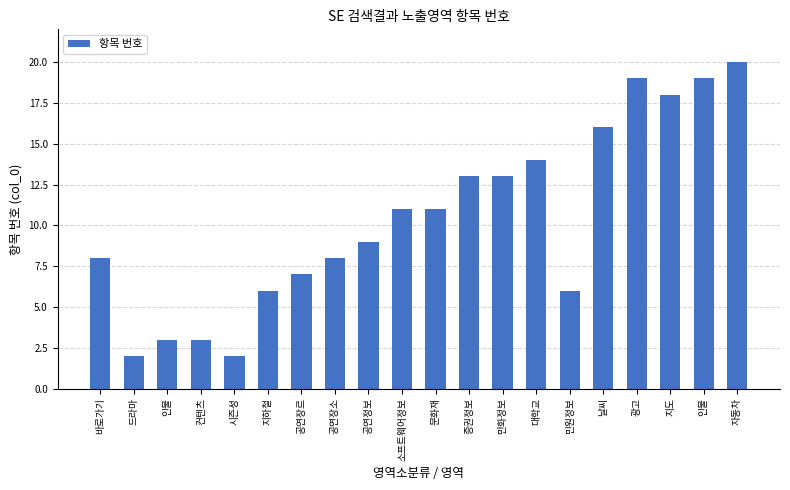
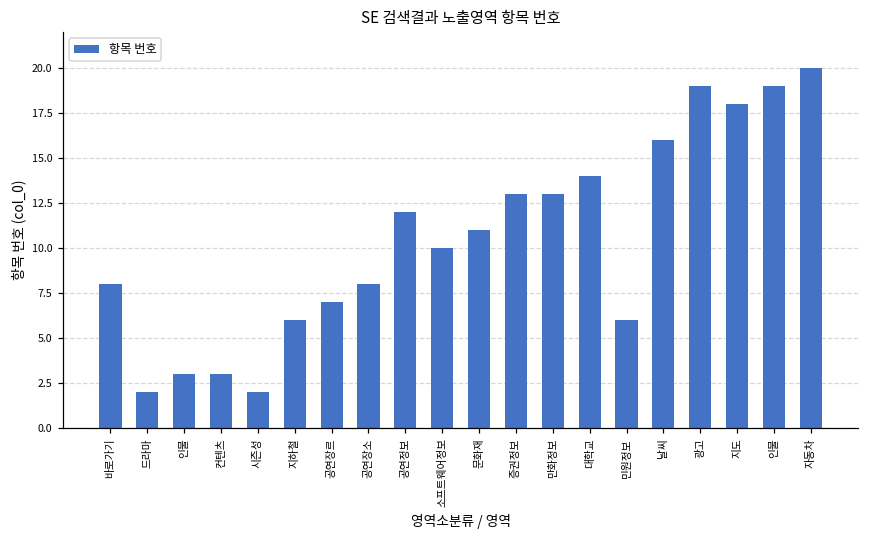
  {
    "바로가기": 8,
    "드라마": 2,
    "컨텐츠": 3,
    "시즌성": 2,
    "지하철": 6,
    "공연장르": 7,
    "공연장소": 8,
-   "공연정보": 9,
-   "소프트웨어정보": 11,
+   "공연정보": 12,
+   "소프트웨어정보": 10,
    "문화재": 11,
    "증권정보": 13,
    "만화정보": 13,
    "대학교": 14,
    "민원정보": 6,
    "날씨": 16,
    "광고": 19,
    "지도": 18,
    "자동차": 20
  }
